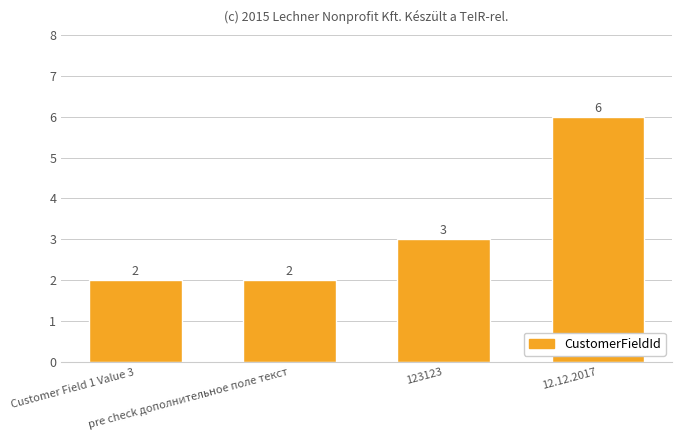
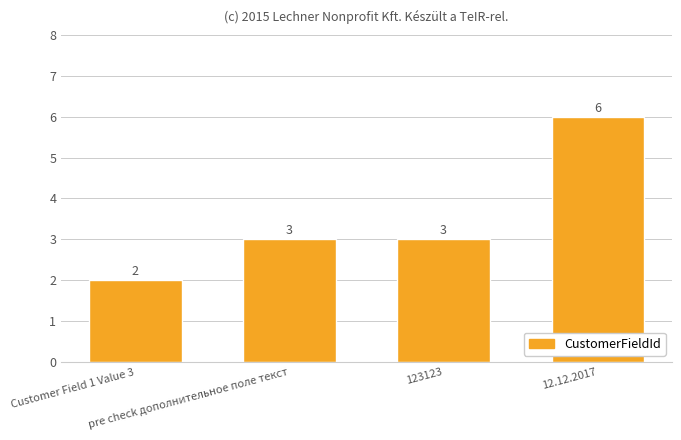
  {
    "Customer Field 1 Value 3": 2,
-   "pre check дополнительное поле текст": 2,
+   "pre check дополнительное поле текст": 3,
    "123123": 3,
    "12.12.2017": 6
  }
